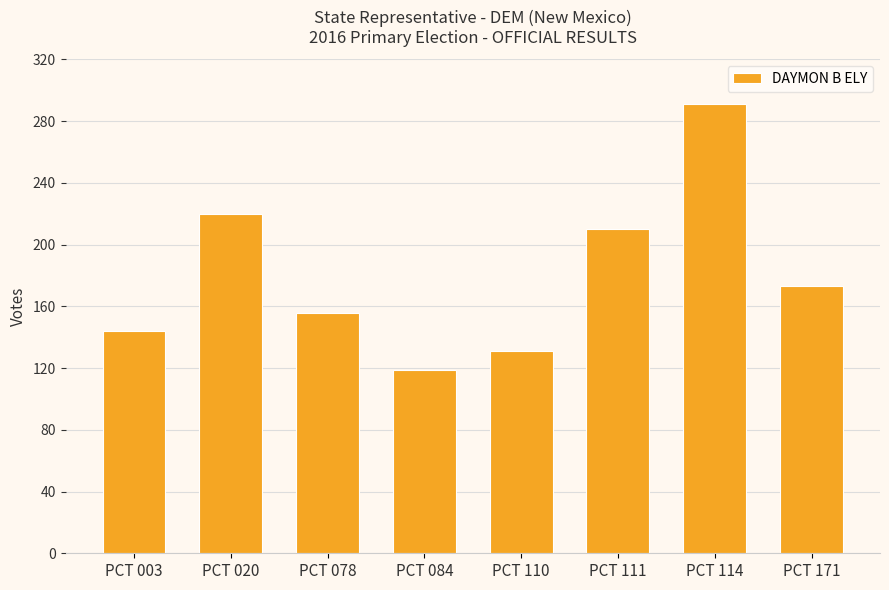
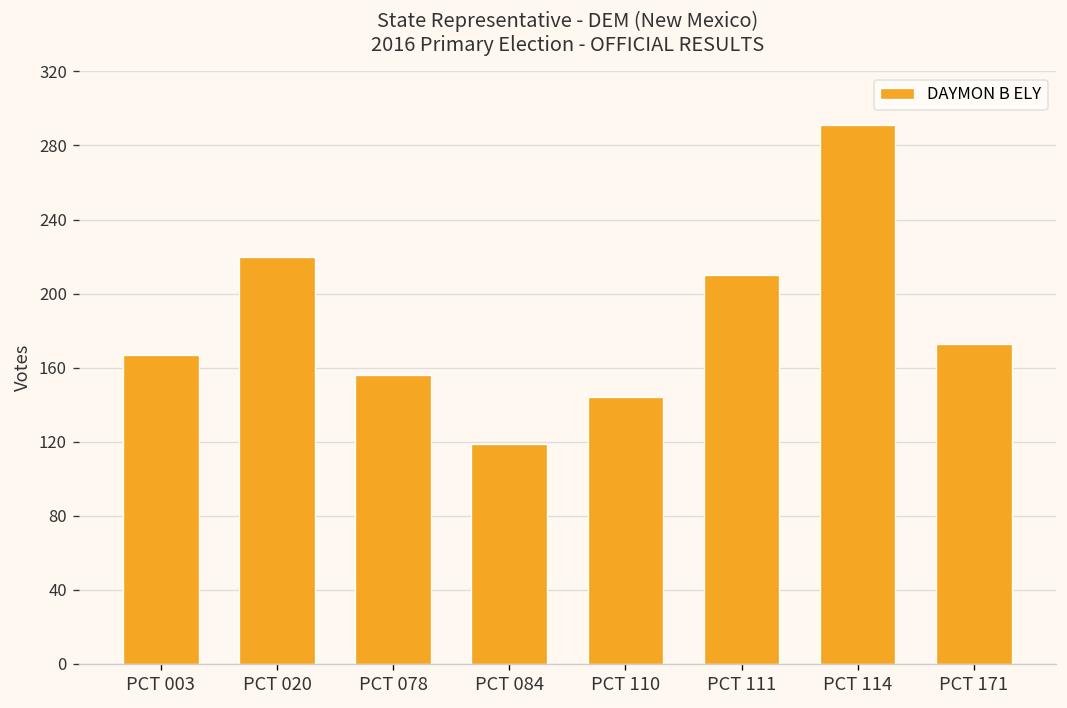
  {
-   "PCT 003": 144,
+   "PCT 003": 167,
    "PCT 020": 220,
    "PCT 078": 156,
    "PCT 084": 119,
-   "PCT 110": 131,
+   "PCT 110": 144,
    "PCT 111": 210,
    "PCT 114": 291,
    "PCT 171": 173
  }
